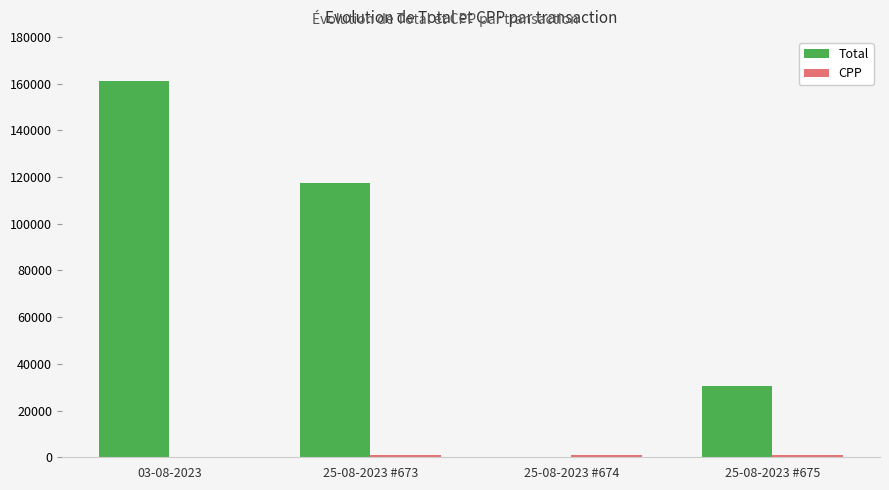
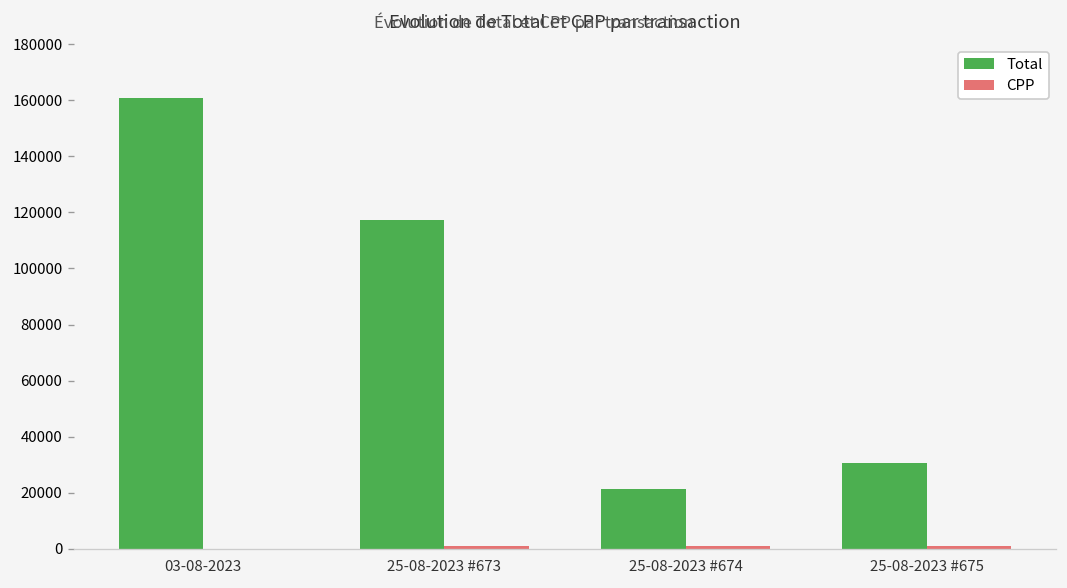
  {
    "Total": {
      "03-08-2023": 161000,
      "25-08-2023 #673": 117000,
-     "25-08-2023 #674": 0,
+     "25-08-2023 #674": 21000,
      "25-08-2023 #675": 30000
    },
    "CPP": {
      "03-08-2023": 0
    }
  }
